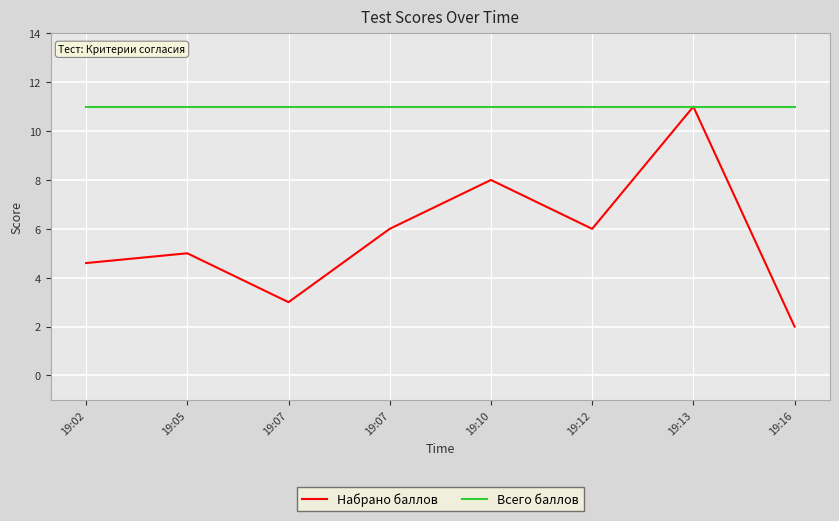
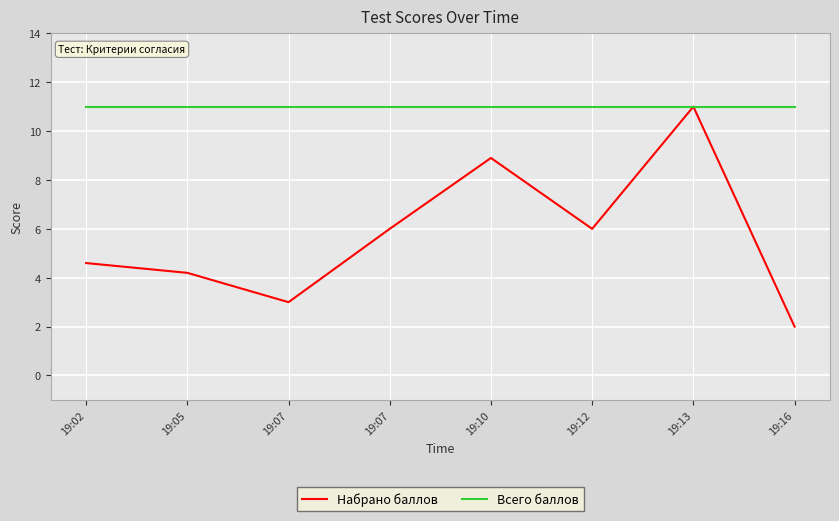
  {
    "Набрано баллов": {
      "19:02": 4.6,
-     "19:05": 5.0,
-     "19:10": 8.0,
+     "19:05": 4.2,
+     "19:10": 8.9,
      "19:12": 6.0,
      "19:16": 2.0
    },
    "Всего баллов": {
      "19:02": 11.0,
      "19:05": 11.0,
      "19:10": 11.0,
      "19:12": 11.0,
      "19:16": 11.0
    }
  }
